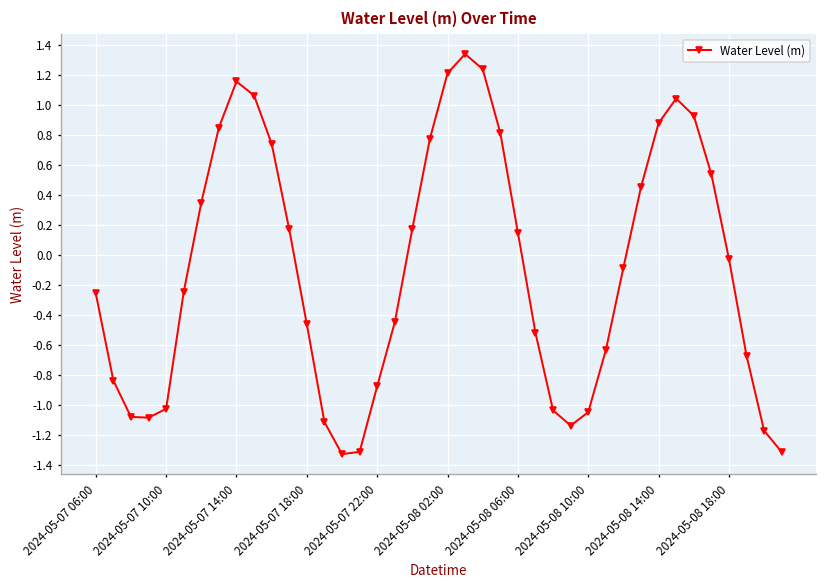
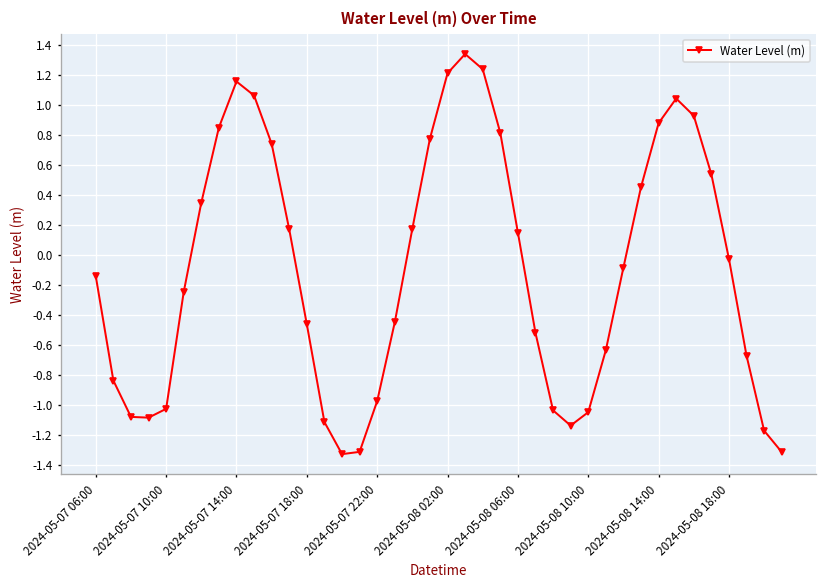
  {
-   "2024-05-07 06:00": -0.26,
+   "2024-05-07 06:00": -0.14,
    "2024-05-07 10:00": -1.03,
    "2024-05-07 14:00": 1.16,
    "2024-05-07 18:00": -0.46,
-   "2024-05-07 22:00": -0.88,
+   "2024-05-07 22:00": -0.98,
    "2024-05-08 02:00": 1.21,
    "2024-05-08 06:00": 0.15,
    "2024-05-08 10:00": -1.05,
    "2024-05-08 14:00": 0.88,
    "2024-05-08 18:00": -0.03
  }
